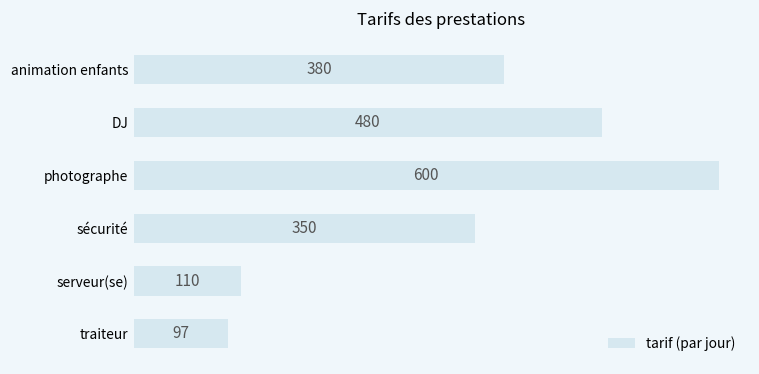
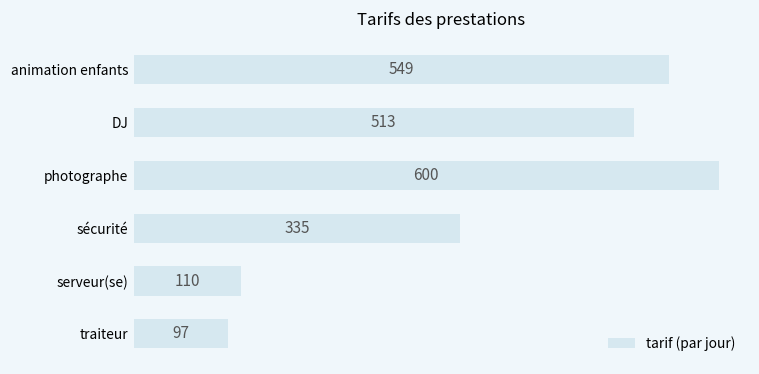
  {
-   "animation enfants": 380,
-   "DJ": 480,
+   "animation enfants": 549,
+   "DJ": 513,
    "photographe": 600,
-   "sécurité": 350,
+   "sécurité": 335,
    "serveur(se)": 110,
    "traiteur": 97
  }
